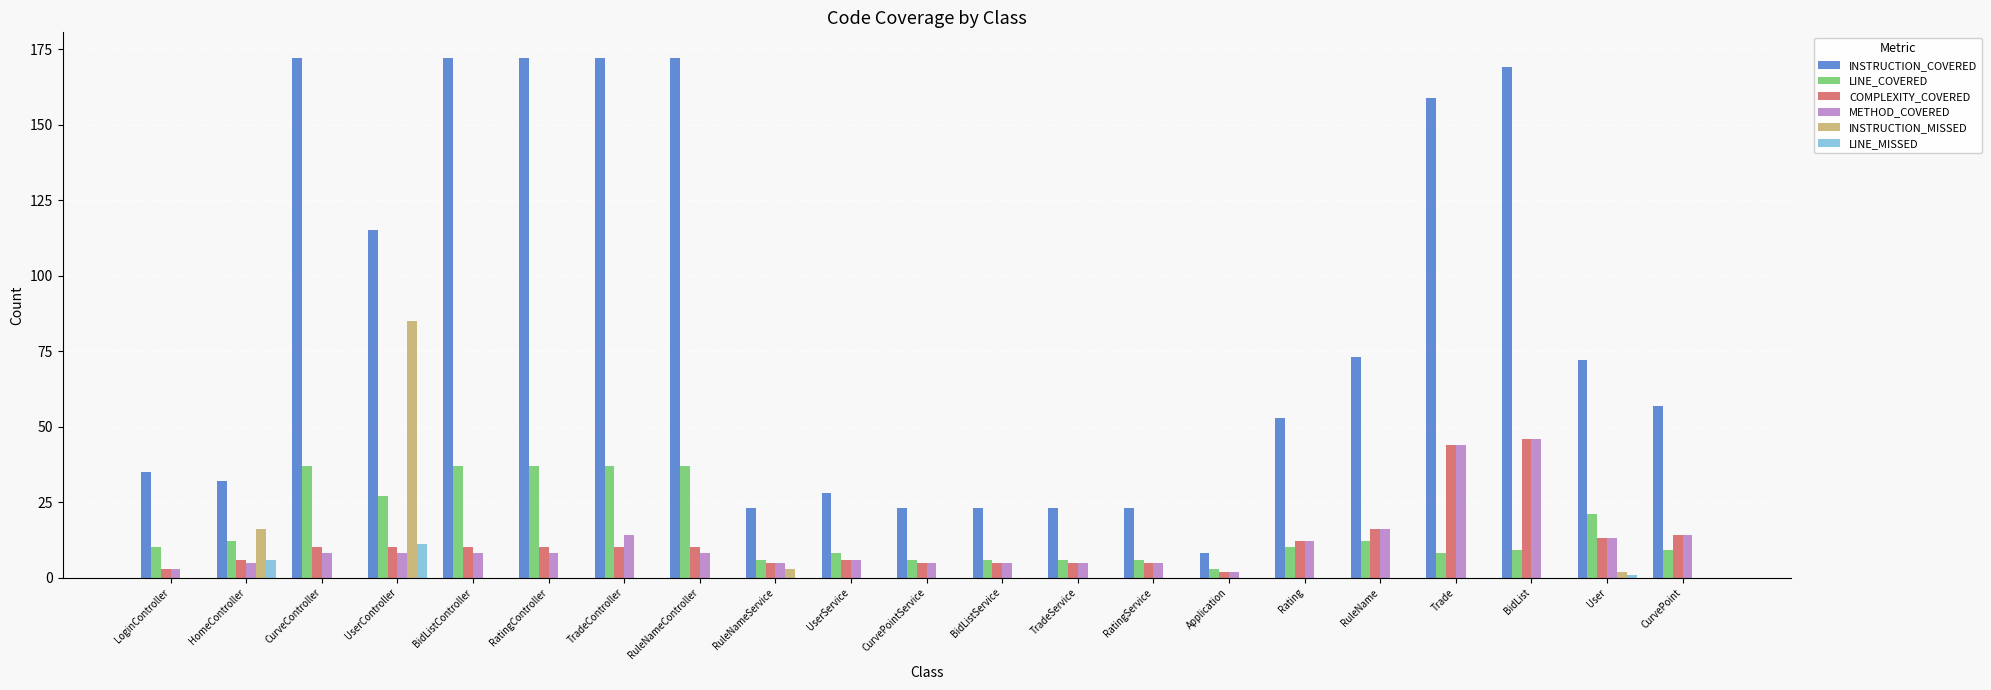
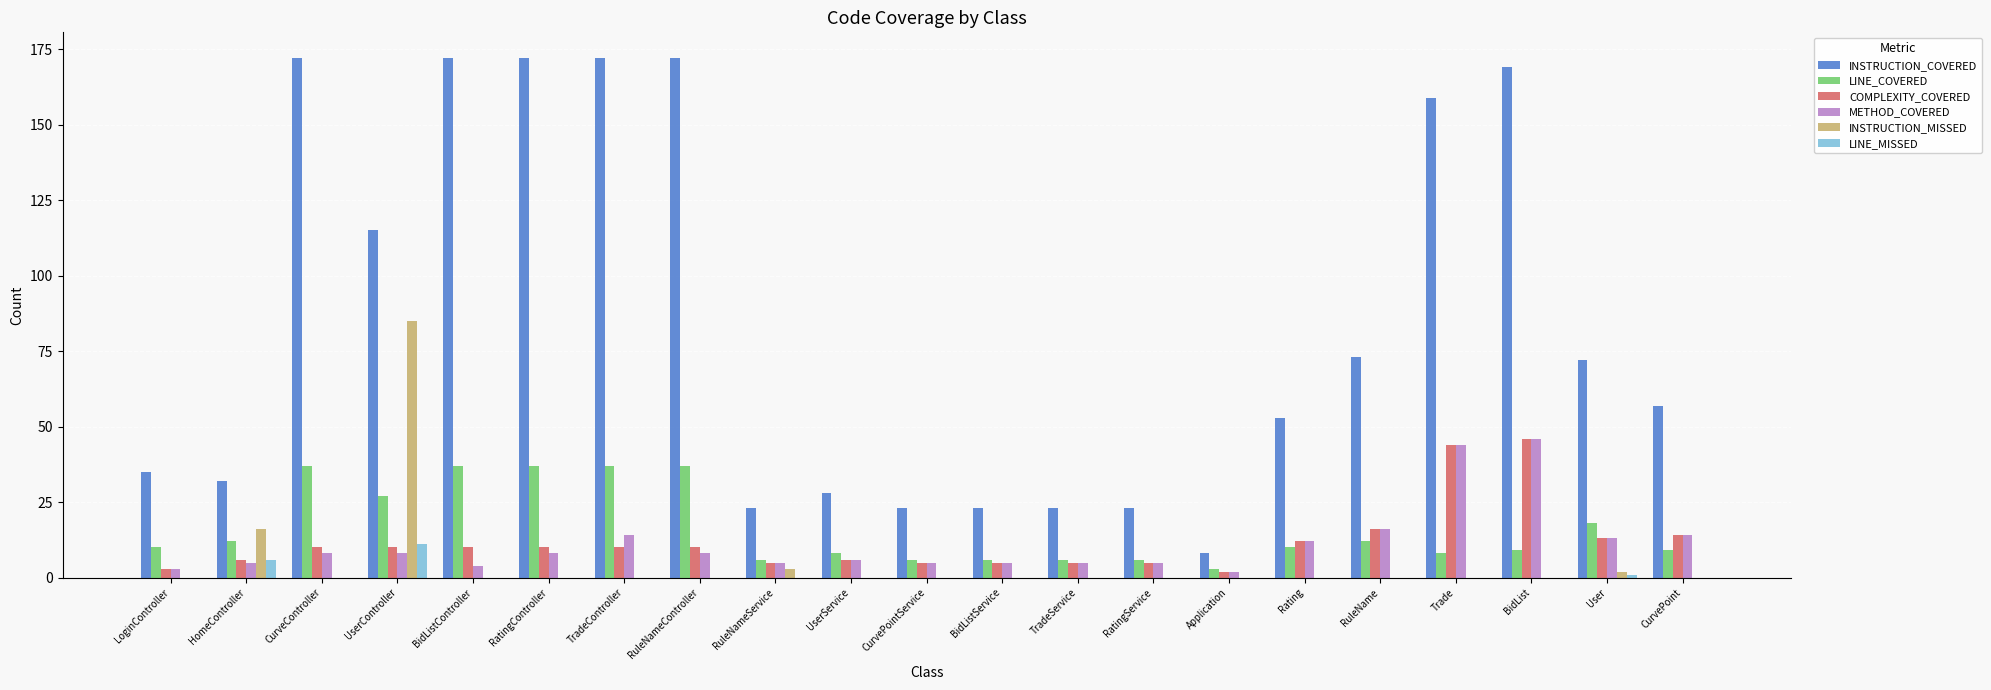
  {
    "INSTRUCTION_COVERED": {
      "LoginController": 35,
      "HomeController": 32,
      "CurveController": 172,
      "UserController": 115,
      "BidListController": 172,
      "RatingController": 172,
      "TradeController": 172,
      "RuleNameController": 172,
      "RuleNameService": 23,
      "UserService": 28,
      "CurvePointService": 23,
      "BidListService": 23,
      "TradeService": 23,
      "RatingService": 23,
      "Application": 8,
      "Rating": 53,
      "RuleName": 73,
      "Trade": 159,
      "BidList": 169,
      "User": 72,
      "CurvePoint": 57
    },
    "LINE_COVERED": {
      "LoginController": 10,
      "HomeController": 12,
      "CurveController": 37,
      "UserController": 27,
      "BidListController": 37,
      "RatingController": 37,
      "TradeController": 37,
      "RuleNameController": 37,
      "RuleNameService": 6,
      "UserService": 8,
      "CurvePointService": 6,
      "BidListService": 6,
      "TradeService": 6,
      "RatingService": 6,
      "Application": 3,
      "Rating": 10,
      "RuleName": 12,
      "Trade": 8,
      "BidList": 9,
-     "User": 21,
+     "User": 18,
      "CurvePoint": 9
    },
    "COMPLEXITY_COVERED": {
      "LoginController": 3,
      "HomeController": 6,
      "CurveController": 10,
      "UserController": 10,
      "BidListController": 10,
      "RatingController": 10,
      "TradeController": 10,
      "RuleNameController": 10,
      "RuleNameService": 5,
      "UserService": 6,
      "CurvePointService": 5,
      "BidListService": 5,
      "TradeService": 5,
      "RatingService": 5,
      "Application": 2,
      "Rating": 12,
      "RuleName": 16,
      "Trade": 44,
      "BidList": 46,
      "User": 13,
      "CurvePoint": 14
    },
    "METHOD_COVERED": {
      "LoginController": 3,
      "HomeController": 5,
      "CurveController": 8,
      "UserController": 8,
-     "BidListController": 8,
+     "BidListController": 4,
      "RatingController": 8,
      "TradeController": 14,
      "RuleNameController": 8,
      "RuleNameService": 5,
      "UserService": 6,
      "CurvePointService": 5,
      "BidListService": 5,
      "TradeService": 5,
      "RatingService": 5,
      "Application": 2,
      "Rating": 12,
      "RuleName": 16,
      "Trade": 44,
      "BidList": 46,
      "User": 13,
      "CurvePoint": 14
    },
    "INSTRUCTION_MISSED": {
      "LoginController": 0,
      "HomeController": 16,
      "CurveController": 0,
      "UserController": 85,
      "BidListController": 0,
      "RatingController": 0,
      "TradeController": 0,
      "RuleNameController": 0,
      "RuleNameService": 3,
      "UserService": 0,
      "CurvePointService": 0,
      "BidListService": 0,
      "TradeService": 0,
      "RatingService": 0,
      "Application": 0,
      "Rating": 0,
      "RuleName": 0,
      "Trade": 0,
      "BidList": 0,
      "User": 2,
      "CurvePoint": 0
    },
    "LINE_MISSED": {
      "LoginController": 0,
      "HomeController": 6,
      "CurveController": 0,
      "UserController": 11,
      "BidListController": 0,
      "RatingController": 0,
      "TradeController": 0,
      "RuleNameController": 0,
      "RuleNameService": 0,
      "UserService": 0,
      "CurvePointService": 0,
      "BidListService": 0,
      "TradeService": 0,
      "RatingService": 0,
      "Application": 0,
      "Rating": 0,
      "RuleName": 0,
      "Trade": 0,
      "BidList": 0,
      "User": 1,
      "CurvePoint": 0
    }
  }
